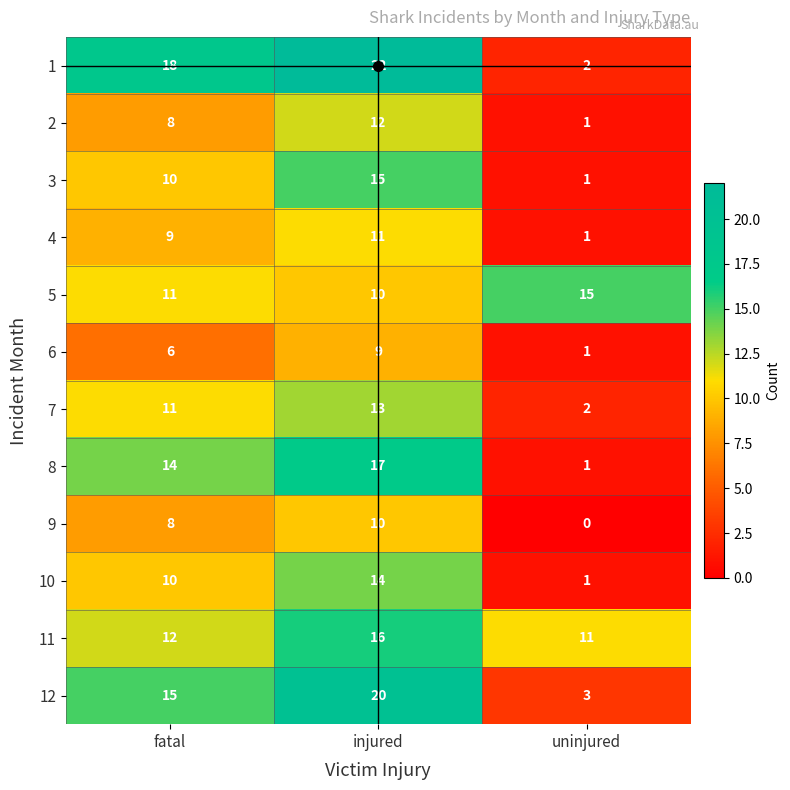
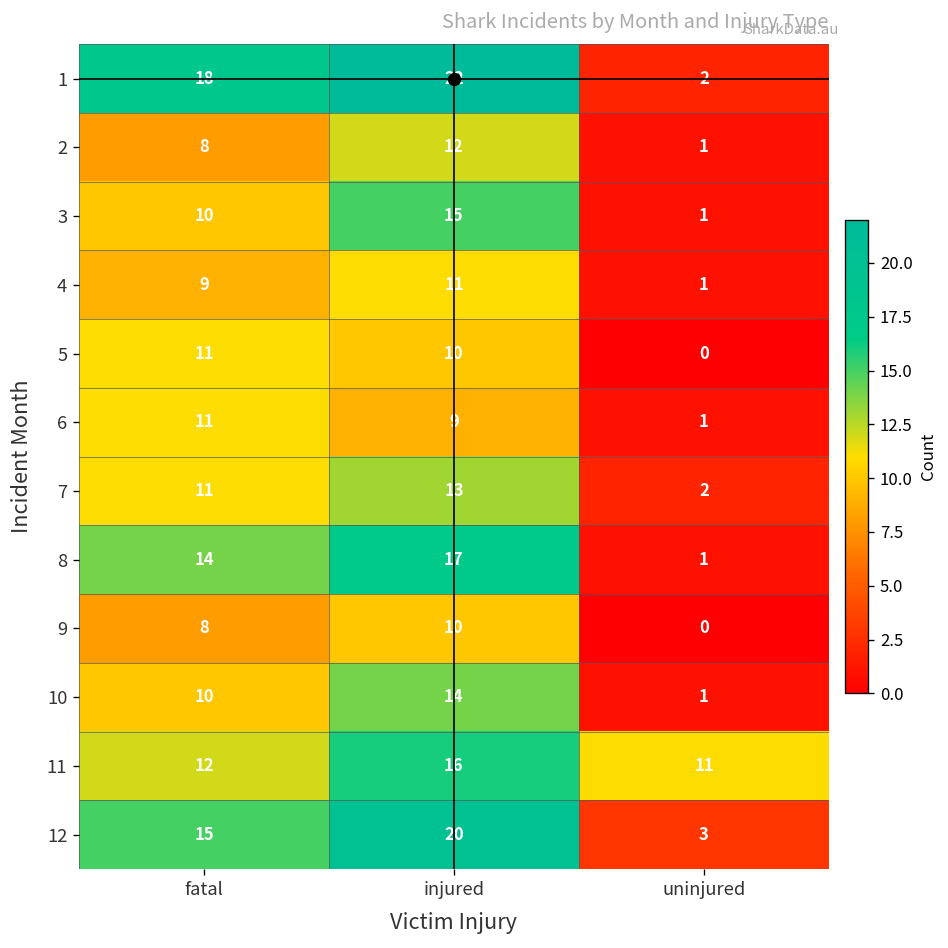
  {
    "1": {
      "fatal": 18,
      "uninjured": 2
    },
    "2": {
      "fatal": 8,
      "injured": 12,
      "uninjured": 1
    },
    "3": {
      "fatal": 10,
      "injured": 15,
      "uninjured": 1
    },
    "4": {
      "fatal": 9,
      "injured": 11,
      "uninjured": 1
    },
    "5": {
      "fatal": 11,
      "injured": 10,
-     "uninjured": 15
+     "uninjured": 0
    },
    "6": {
-     "fatal": 6,
+     "fatal": 11,
      "injured": 9,
      "uninjured": 1
    },
    "7": {
      "fatal": 11,
      "injured": 13,
      "uninjured": 2
    },
    "8": {
      "fatal": 14,
      "injured": 17,
      "uninjured": 1
    },
    "9": {
      "fatal": 8,
      "injured": 10,
      "uninjured": 0
    },
    "10": {
      "fatal": 10,
      "injured": 14,
      "uninjured": 1
    },
    "11": {
      "fatal": 12,
      "injured": 16,
      "uninjured": 11
    },
    "12": {
      "fatal": 15,
      "injured": 20,
      "uninjured": 3
    }
  }
